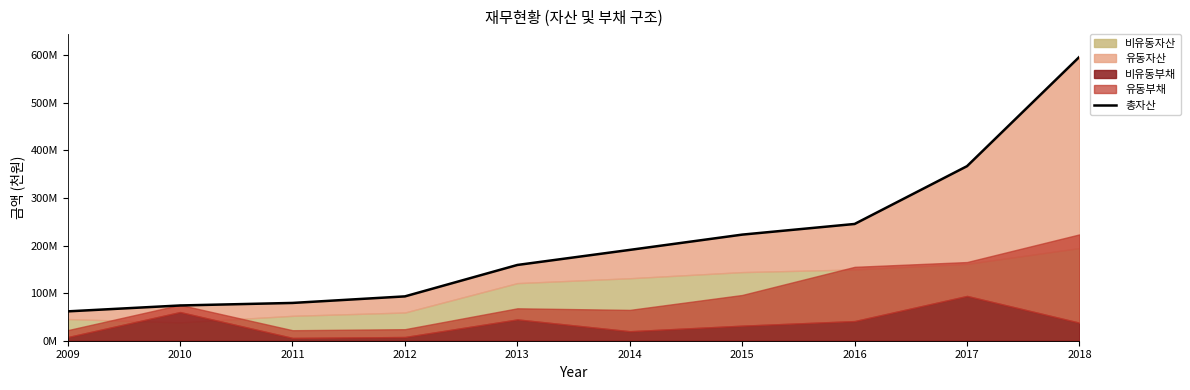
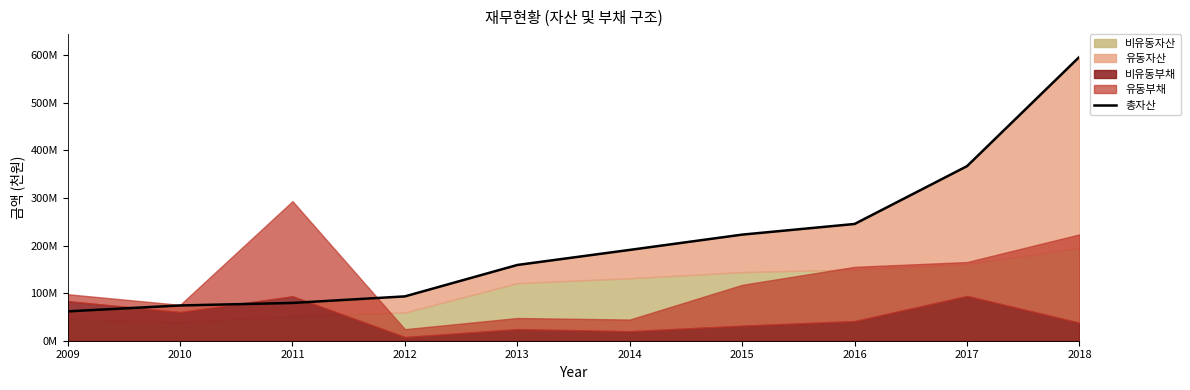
  {
    "비유동부채": {
-     "2009": 10000000,
+     "2009": 80000000,
      "2010": 60000000,
-     "2011": 10000000,
+     "2011": 90000000,
      "2012": 10000000,
-     "2013": 40000000,
+     "2013": 20000000,
      "2014": 20000000,
      "2015": 30000000,
      "2016": 40000000,
      "2017": 90000000,
      "2018": 40000000
    },
    "유동부채": {
      "2009": 10000000,
-     "2011": 20000000,
+     "2011": 200000000,
      "2012": 20000000,
      "2013": 20000000,
-     "2014": 40000000,
-     "2015": 60000000,
+     "2014": 20000000,
+     "2015": 90000000,
      "2016": 110000000,
      "2018": 190000000
    }
  }
